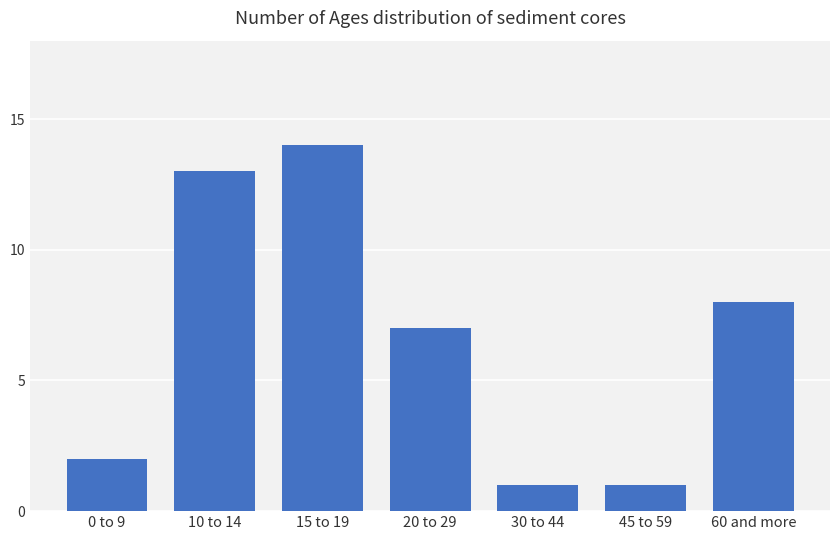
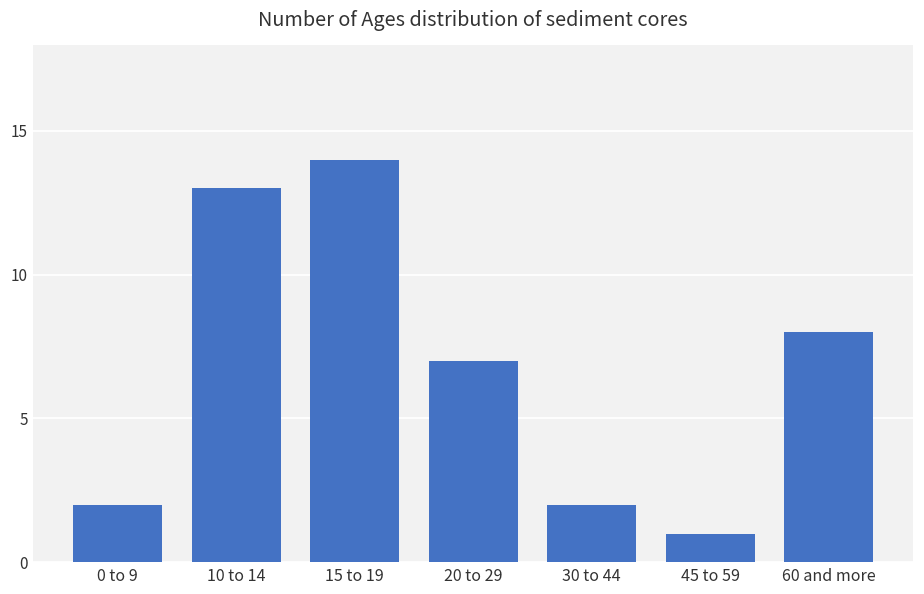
  {
    "0 to 9": 2,
    "10 to 14": 13,
    "15 to 19": 14,
    "20 to 29": 7,
-   "30 to 44": 1,
+   "30 to 44": 2,
    "45 to 59": 1,
    "60 and more": 8
  }
